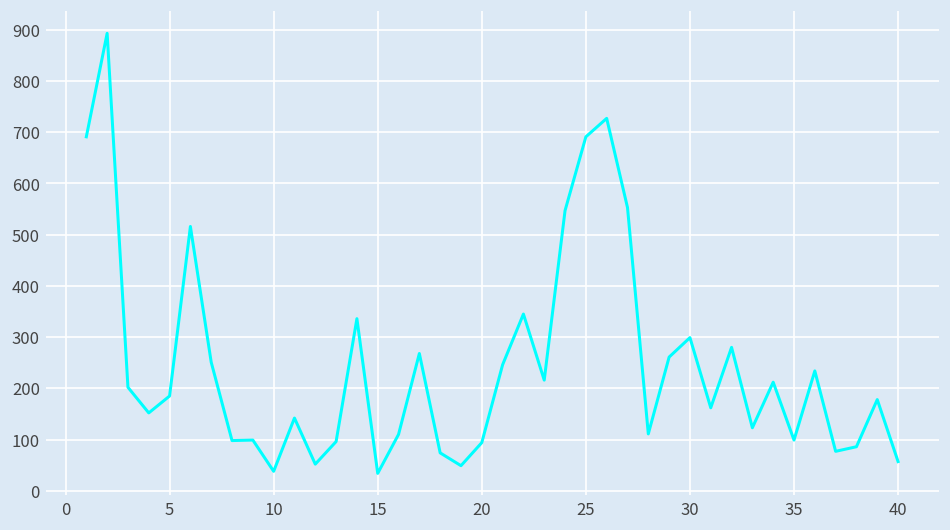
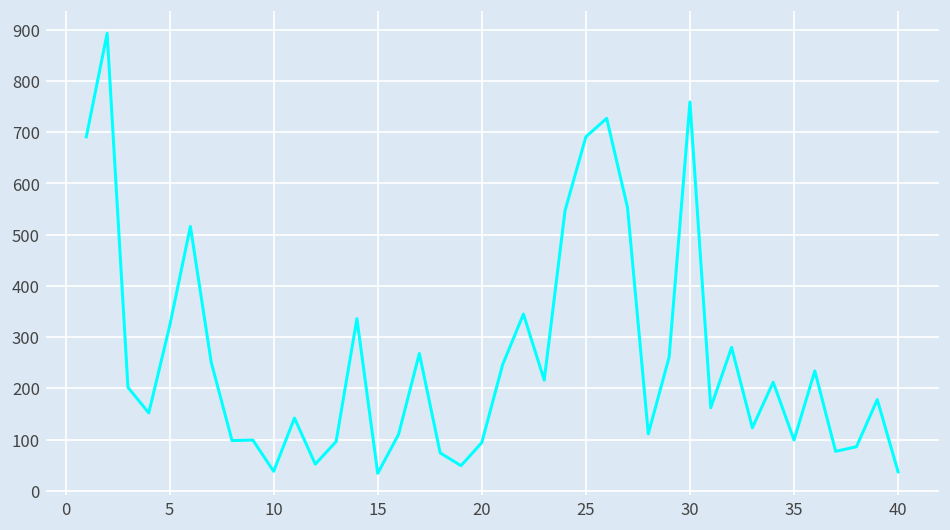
  {
-   "5": 190,
+   "5": 320,
    "10": 40,
    "15": 30,
    "20": 90,
    "25": 690,
-   "30": 300,
+   "30": 760,
    "35": 100,
-   "40": 60
+   "40": 40
  }
